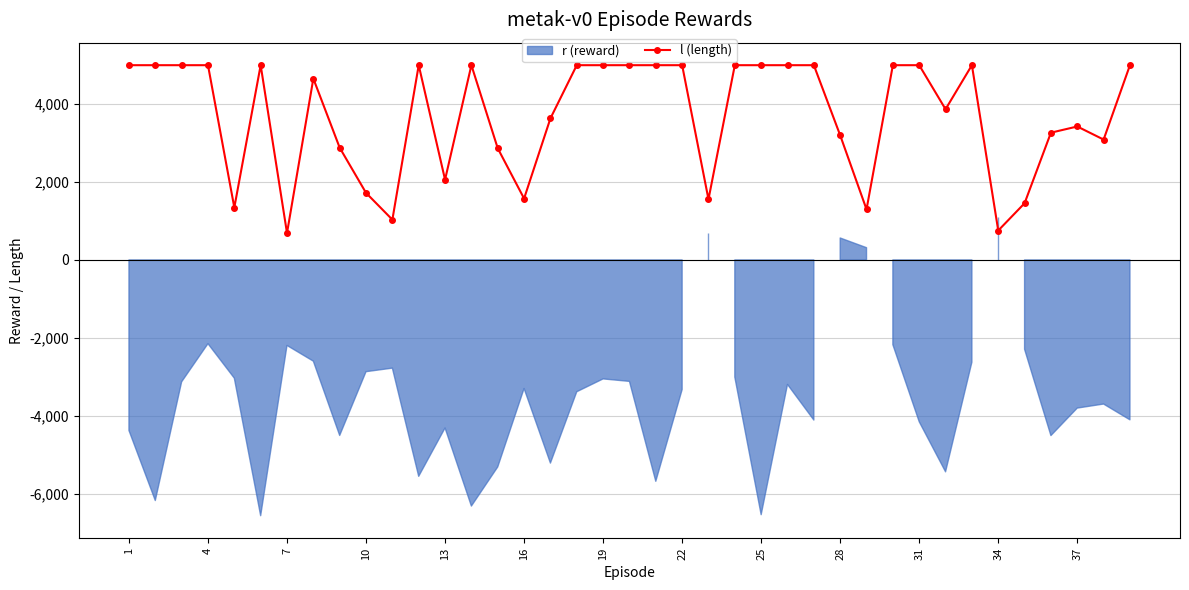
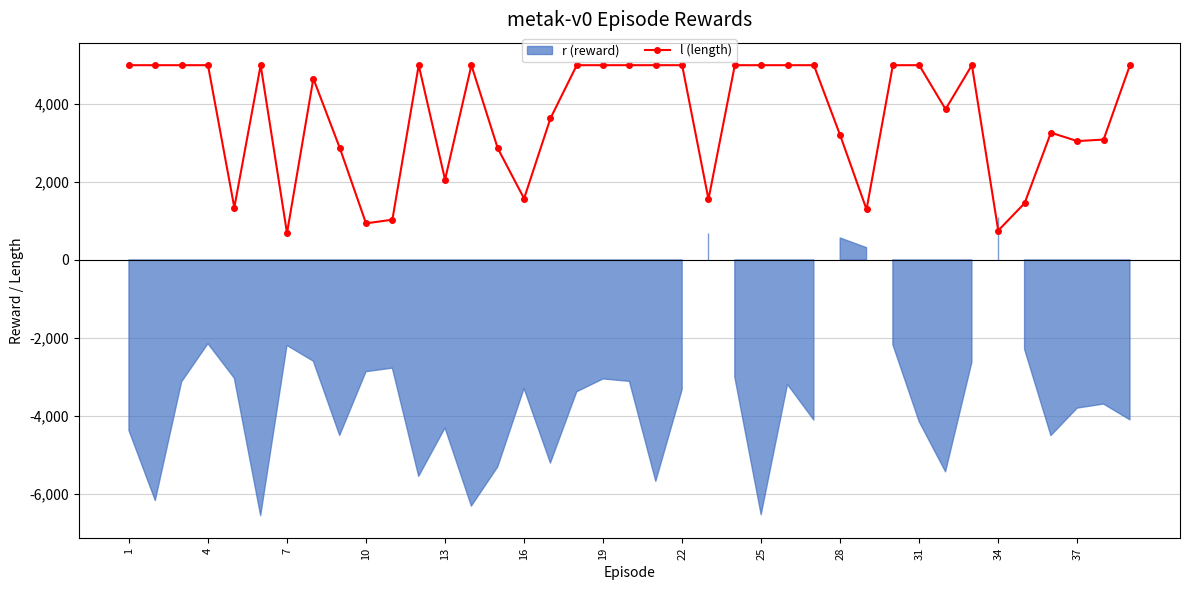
  {
    "1": "5,000",
    "4": "5,000",
    "7": "700",
-   "10": "1,700",
+   "10": "900",
    "13": "2,100",
    "16": "1,600",
    "19": "5,000",
    "22": "5,000",
    "25": "5,000",
    "28": "3,200",
    "31": "5,000",
    "34": "800",
-   "37": "3,400"
+   "37": "3,100"
  }
